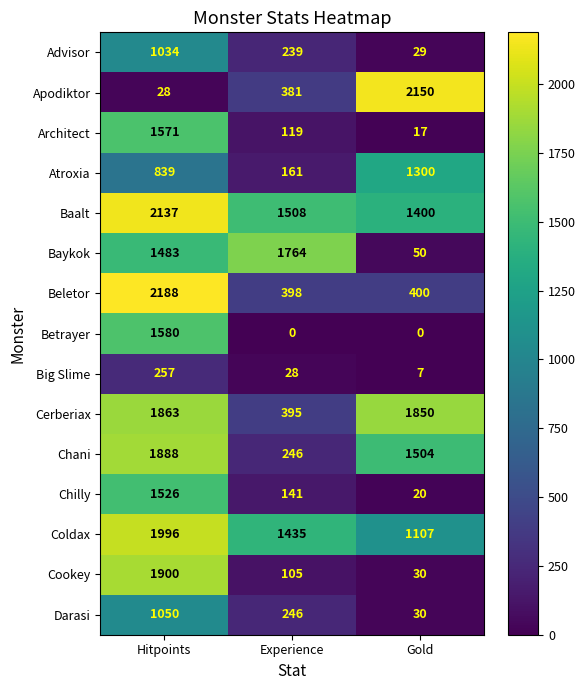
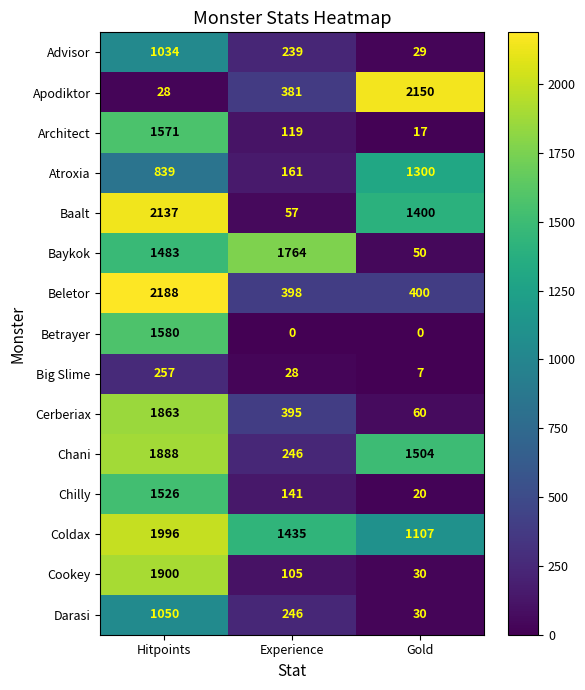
  {
    "Advisor": {
      "Hitpoints": 1034,
      "Experience": 239,
      "Gold": 29
    },
    "Apodiktor": {
      "Hitpoints": 28,
      "Experience": 381,
      "Gold": 2150
    },
    "Architect": {
      "Hitpoints": 1571,
      "Experience": 119,
      "Gold": 17
    },
    "Atroxia": {
      "Hitpoints": 839,
      "Experience": 161,
      "Gold": 1300
    },
    "Baalt": {
      "Hitpoints": 2137,
-     "Experience": 1508,
+     "Experience": 57,
      "Gold": 1400
    },
    "Baykok": {
      "Hitpoints": 1483,
      "Experience": 1764,
      "Gold": 50
    },
    "Beletor": {
      "Hitpoints": 2188,
      "Experience": 398,
      "Gold": 400
    },
    "Betrayer": {
      "Hitpoints": 1580,
      "Experience": 0,
      "Gold": 0
    },
    "Big Slime": {
      "Hitpoints": 257,
      "Experience": 28,
      "Gold": 7
    },
    "Cerberiax": {
      "Hitpoints": 1863,
      "Experience": 395,
-     "Gold": 1850
+     "Gold": 60
    },
    "Chani": {
      "Hitpoints": 1888,
      "Experience": 246,
      "Gold": 1504
    },
    "Chilly": {
      "Hitpoints": 1526,
      "Experience": 141,
      "Gold": 20
    },
    "Coldax": {
      "Hitpoints": 1996,
      "Experience": 1435,
      "Gold": 1107
    },
    "Cookey": {
      "Hitpoints": 1900,
      "Experience": 105,
      "Gold": 30
    },
    "Darasi": {
      "Hitpoints": 1050,
      "Experience": 246,
      "Gold": 30
    }
  }
